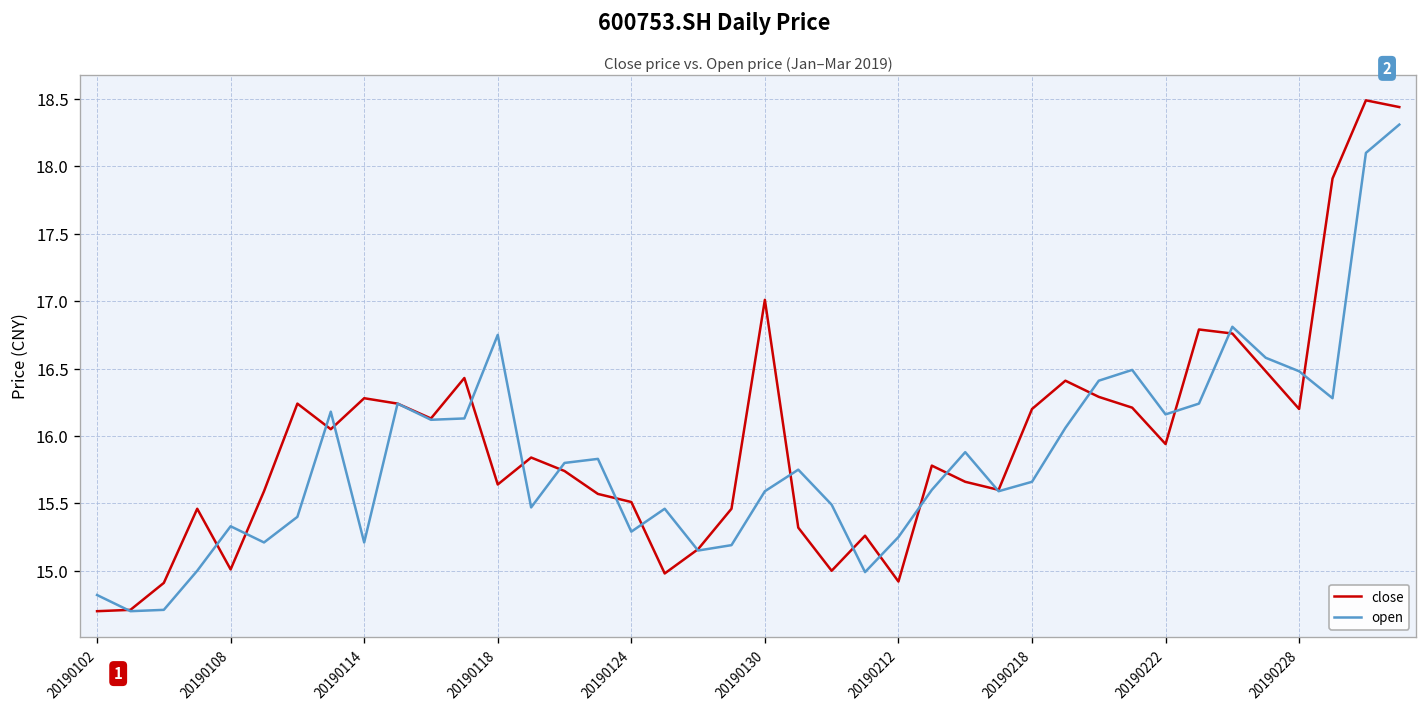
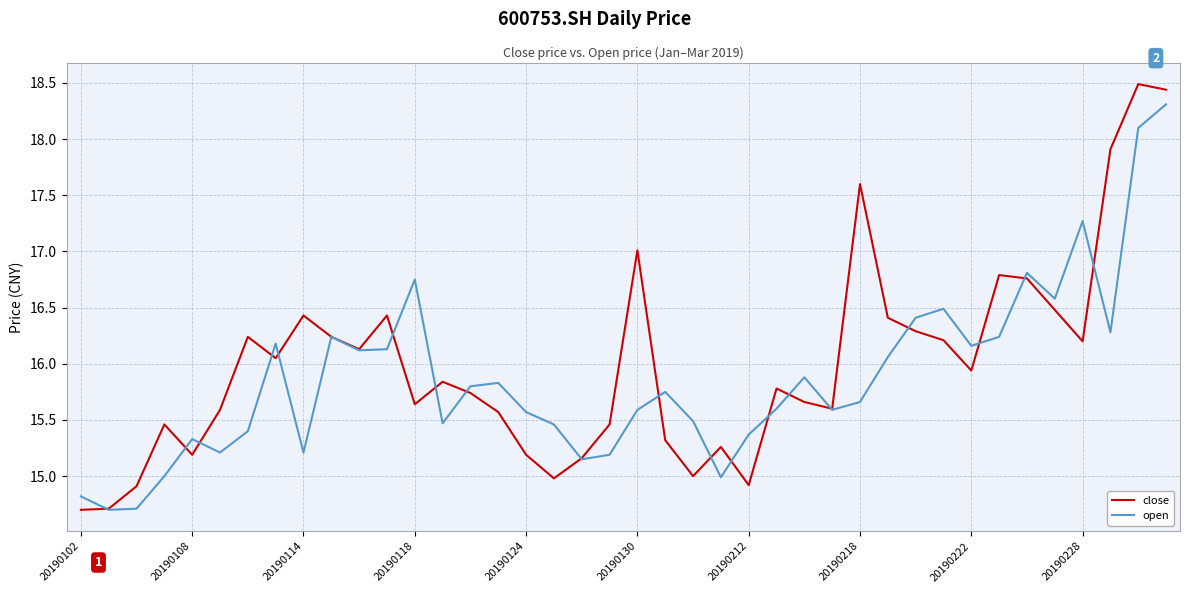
  {
    "close": {
      "20190102": 14.70,
-     "20190108": 15.01,
-     "20190114": 16.28,
+     "20190108": 15.19,
+     "20190114": 16.43,
      "20190118": 15.64,
-     "20190124": 15.51,
+     "20190124": 15.19,
      "20190130": 17.01,
      "20190212": 14.92,
-     "20190218": 16.2,
+     "20190218": 17.6,
      "20190222": 15.94,
      "20190228": 16.20
    },
    "open": {
      "20190102": 14.82,
      "20190108": 15.33,
      "20190114": 15.21,
      "20190118": 16.75,
-     "20190124": 15.29,
+     "20190124": 15.57,
      "20190130": 15.59,
-     "20190212": 15.25,
+     "20190212": 15.37,
      "20190218": 15.66,
      "20190222": 16.16,
-     "20190228": 16.48
+     "20190228": 17.27
    }
  }
